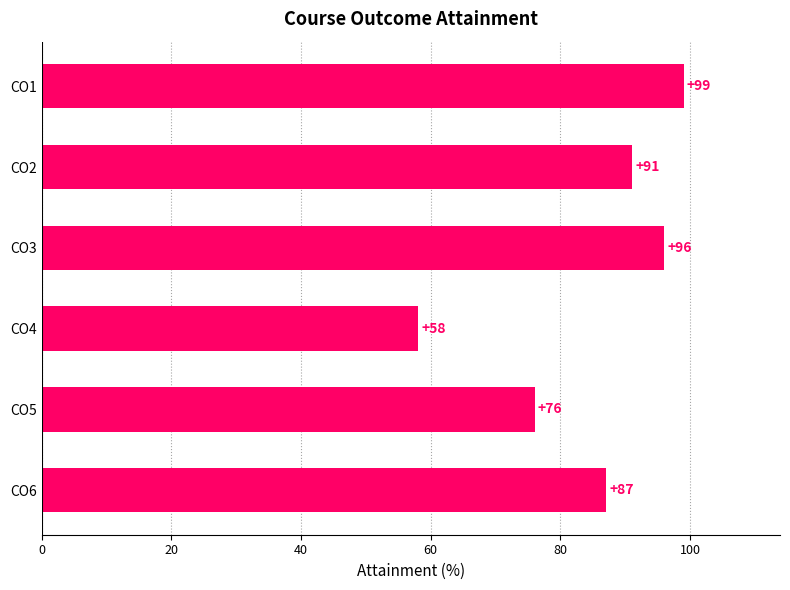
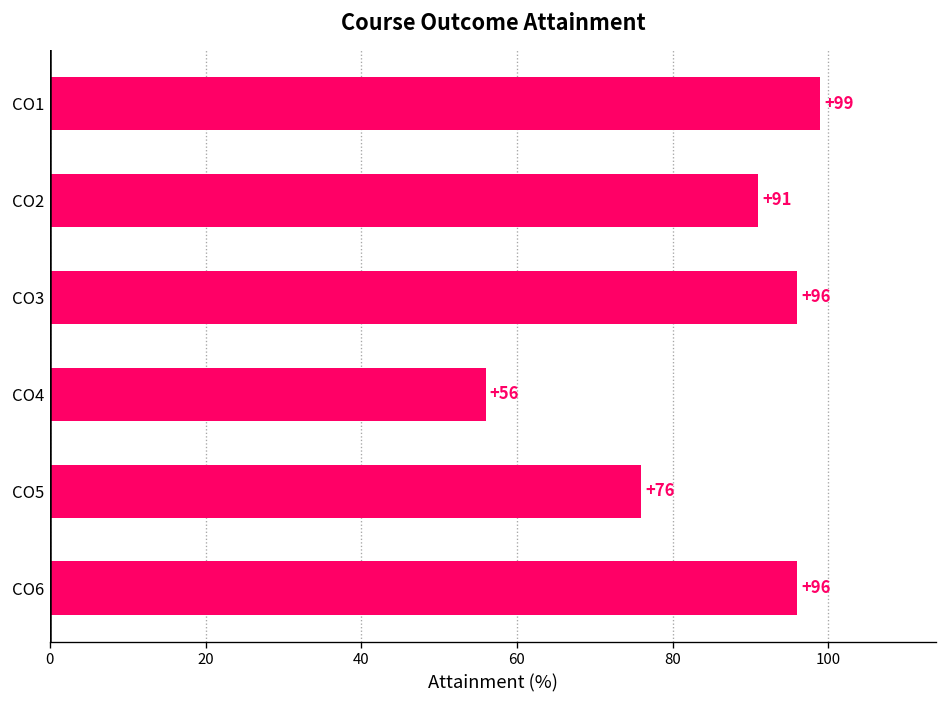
  {
    "CO1": "+99",
    "CO2": "+91",
    "CO3": "+96",
-   "CO4": "+58",
+   "CO4": "+56",
    "CO5": "+76",
-   "CO6": "+87"
+   "CO6": "+96"
  }
